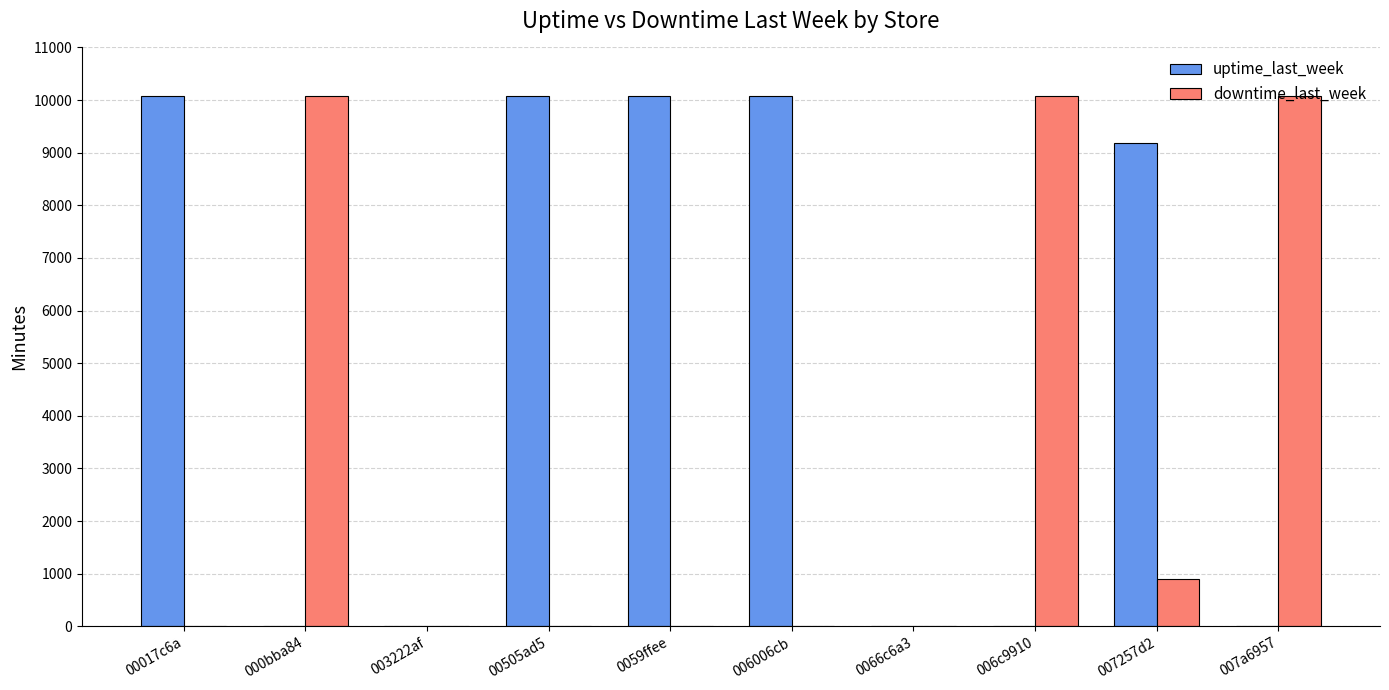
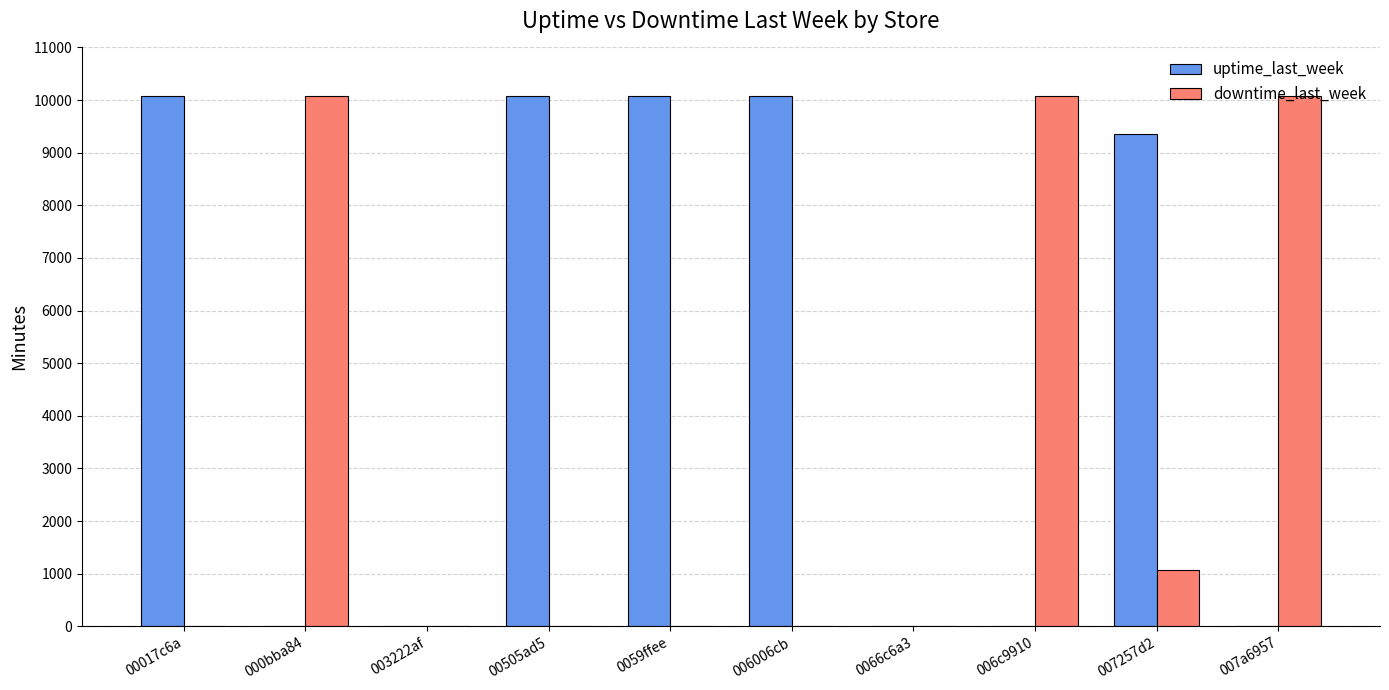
  {
    "uptime_last_week": {
      "00017c6a": 10100,
      "000bba84": 0,
      "003222af": 0,
      "00505ad5": 10100,
      "0059ffee": 10100,
      "006006cb": 10100,
      "0066c6a3": 0,
      "006c9910": 0,
-     "007257d2": 9200,
+     "007257d2": 9400,
      "007a6957": 0
    },
    "downtime_last_week": {
      "00017c6a": 0,
      "000bba84": 10100,
      "003222af": 0,
      "00505ad5": 0,
      "0059ffee": 0,
      "006006cb": 0,
      "0066c6a3": 0,
      "006c9910": 10100,
-     "007257d2": 900,
+     "007257d2": 1100,
      "007a6957": 10100
    }
  }
